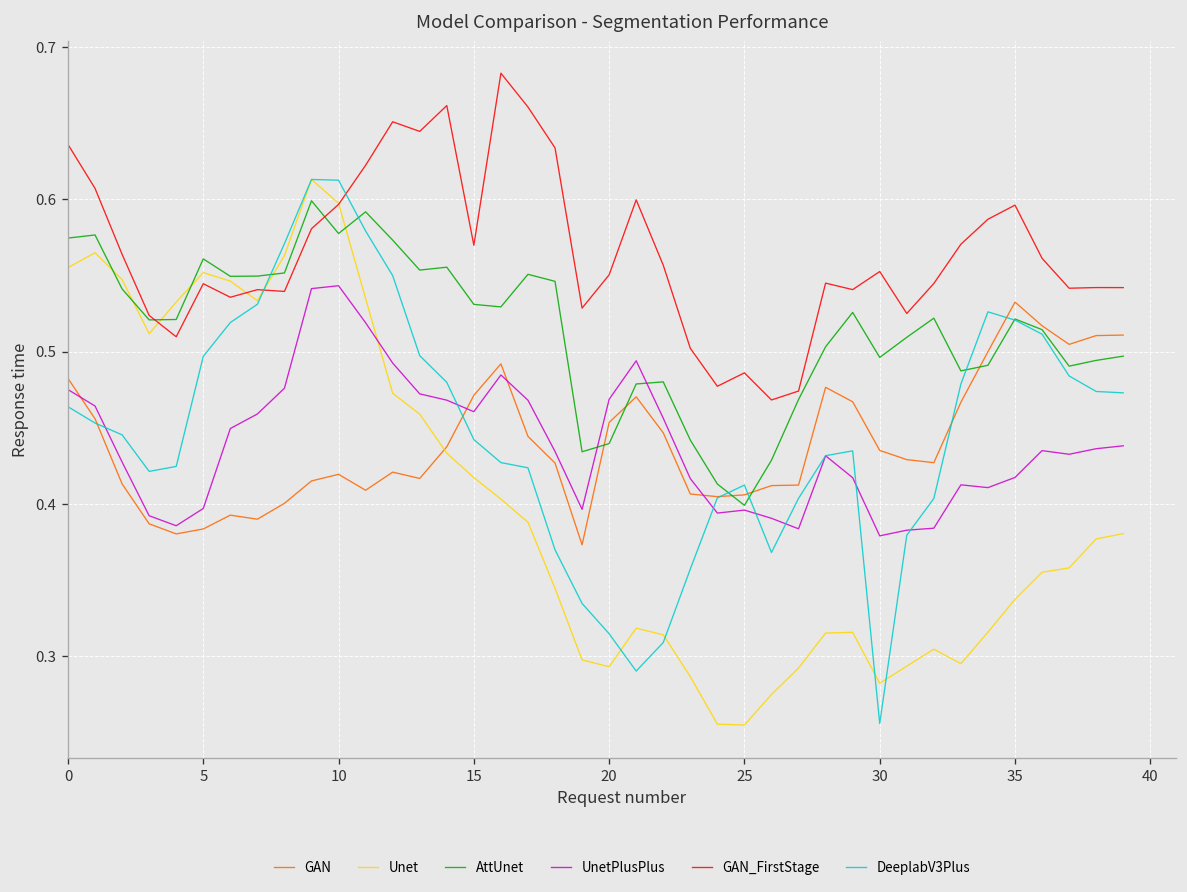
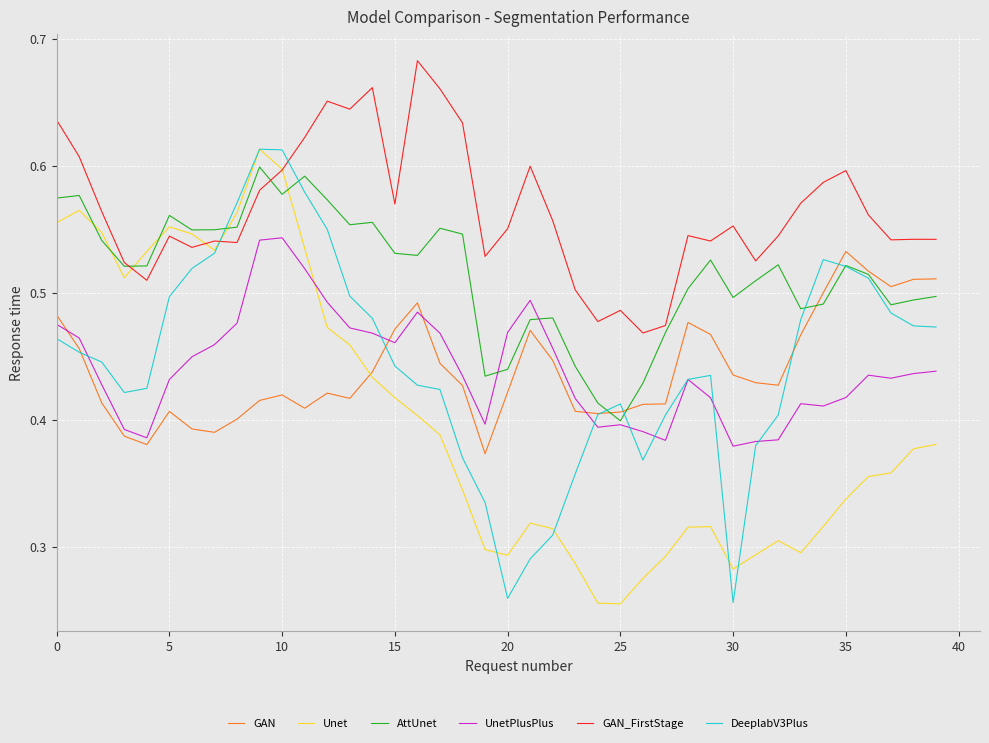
  {
    "GAN": {
      "0": 0.482,
-     "5": 0.384,
+     "5": 0.406,
      "10": 0.419,
      "15": 0.471,
-     "20": 0.453,
+     "20": 0.422,
      "25": 0.406,
      "30": 0.435,
      "35": 0.532
    },
    "Unet": {
      "0": 0.555,
      "5": 0.552,
      "15": 0.417,
      "20": 0.293,
      "25": 0.255,
      "30": 0.282,
      "35": 0.337
    },
    "AttUnet": {
      "0": 0.574,
      "5": 0.561,
      "10": 0.577,
      "15": 0.531,
      "20": 0.440,
      "25": 0.399,
      "30": 0.496
    },
    "UnetPlusPlus": {
      "0": 0.475,
-     "5": 0.397,
+     "5": 0.432,
      "10": 0.543,
      "15": 0.461,
      "20": 0.469,
      "25": 0.396,
      "30": 0.379,
      "35": 0.417
    },
    "GAN_FirstStage": {
      "0": 0.636,
      "5": 0.544,
      "15": 0.570,
      "20": 0.550,
      "25": 0.486,
      "30": 0.552,
      "35": 0.596
    },
    "DeeplabV3Plus": {
      "0": 0.464,
      "5": 0.497,
      "10": 0.612,
      "15": 0.442,
-     "20": 0.315,
+     "20": 0.259,
      "25": 0.412,
      "30": 0.256
    }
  }
